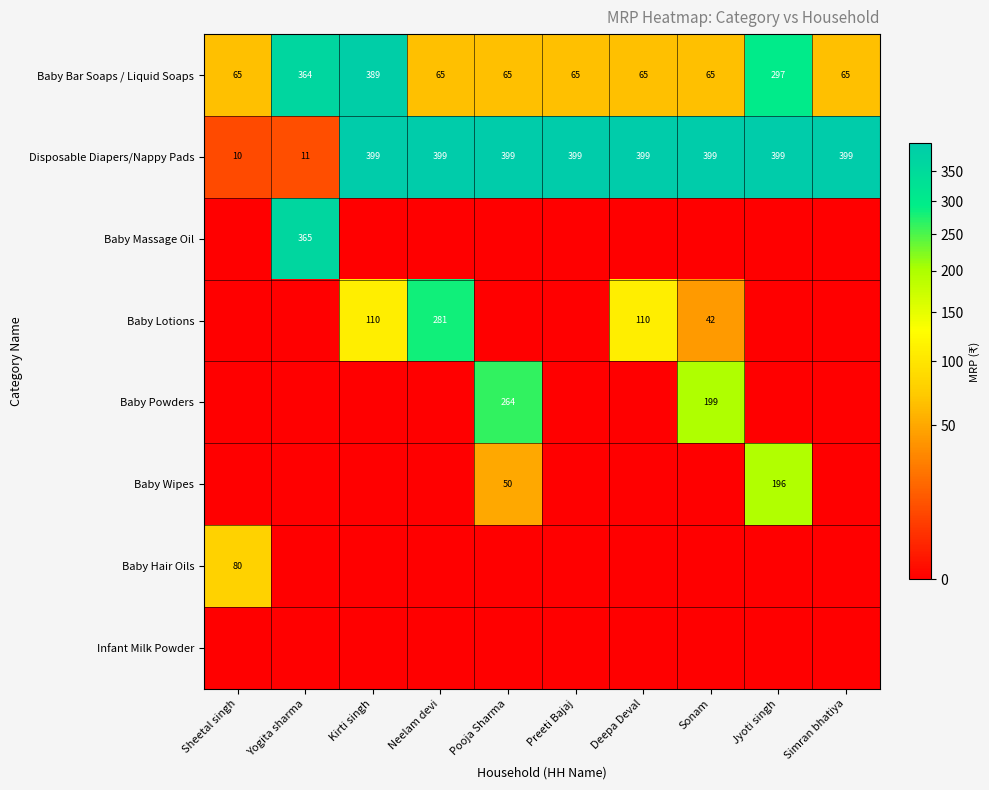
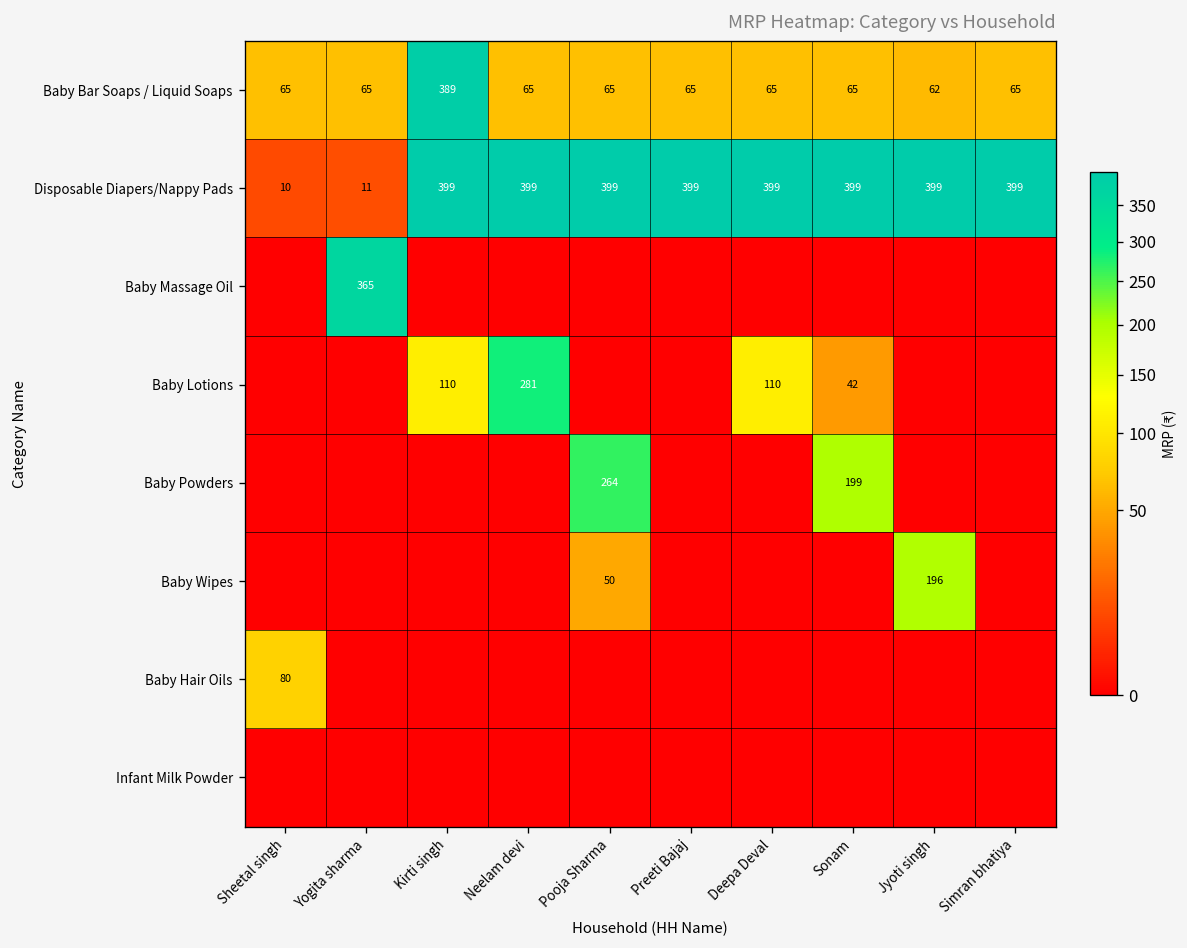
  {
    "Baby Bar Soaps / Liquid Soaps": {
      "Sheetal singh": 65,
-     "Yogita sharma": 364,
+     "Yogita sharma": 65,
      "Kirti singh": 389,
      "Neelam devi": 65,
      "Pooja Sharma": 65,
      "Preeti Bajaj": 65,
      "Deepa Deval": 65,
      "Sonam": 65,
-     "Jyoti singh": 297,
+     "Jyoti singh": 62,
      "Simran bhatiya": 65
    },
    "Disposable Diapers/Nappy Pads": {
      "Sheetal singh": 10,
      "Yogita sharma": 11,
      "Kirti singh": 399,
      "Neelam devi": 399,
      "Pooja Sharma": 399,
      "Preeti Bajaj": 399,
      "Deepa Deval": 399,
      "Sonam": 399,
      "Jyoti singh": 399,
      "Simran bhatiya": 399
    },
    "Baby Massage Oil": {
      "Yogita sharma": 365
    },
    "Baby Lotions": {
      "Kirti singh": 110,
      "Neelam devi": 281,
      "Deepa Deval": 110,
      "Sonam": 42
    },
    "Baby Powders": {
      "Pooja Sharma": 264,
      "Sonam": 199
    },
    "Baby Wipes": {
      "Pooja Sharma": 50,
      "Jyoti singh": 196
    },
    "Baby Hair Oils": {
      "Sheetal singh": 80
    }
  }
